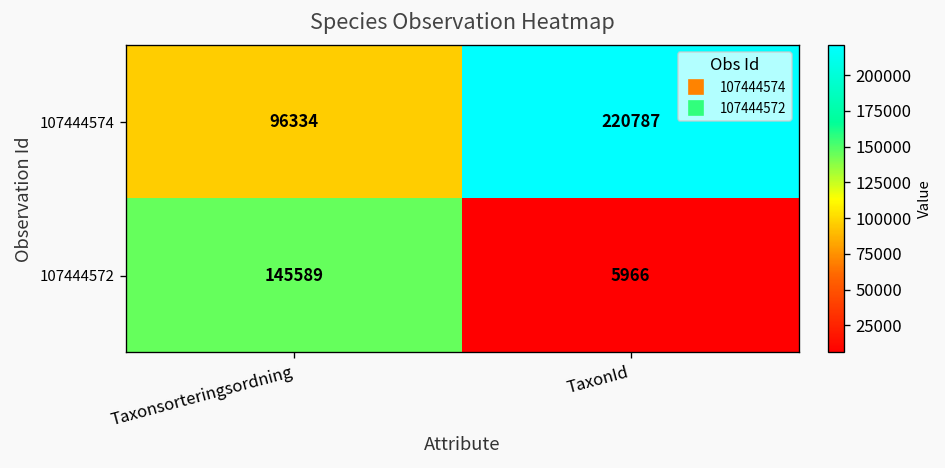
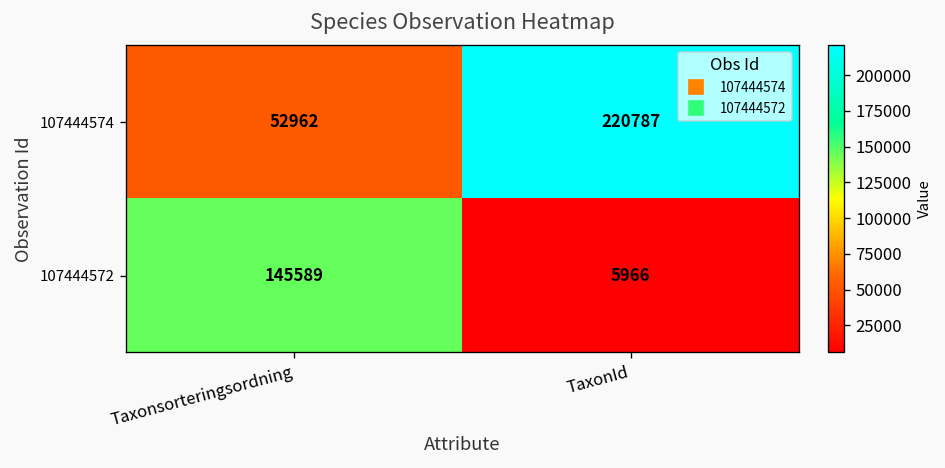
  {
    "107444574": {
-     "Taxonsorteringsordning": 96334,
+     "Taxonsorteringsordning": 52962,
      "TaxonId": 220787
    },
    "107444572": {
      "Taxonsorteringsordning": 145589,
      "TaxonId": 5966
    }
  }
